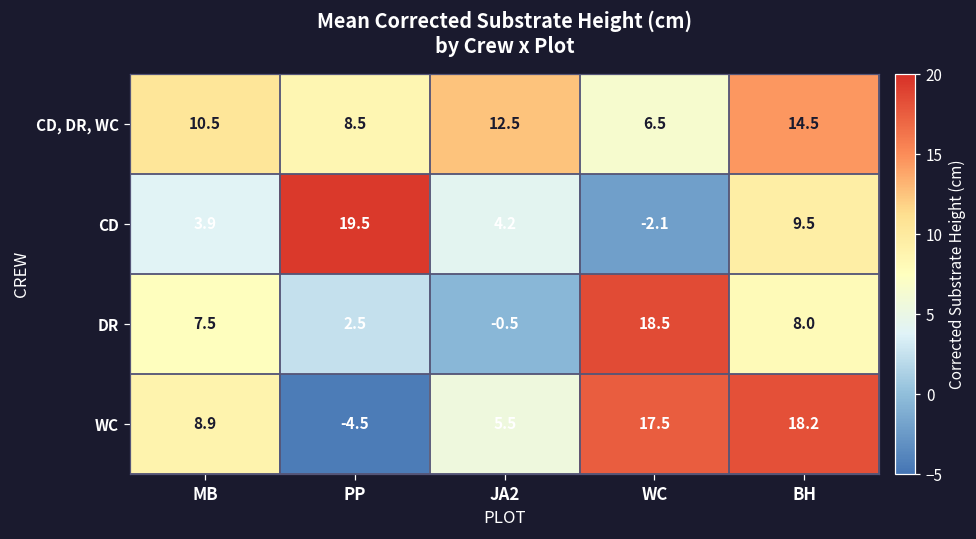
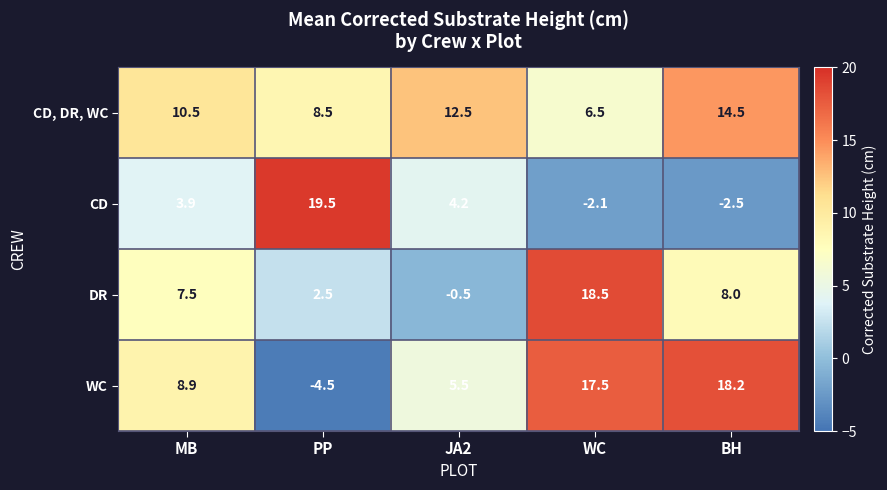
  {
    "CD, DR, WC": {
      "MB": 10.5,
      "PP": 8.5,
      "JA2": 12.5,
      "WC": 6.5,
      "BH": 14.5
    },
    "CD": {
      "PP": 19.5,
      "WC": -2.1,
-     "BH": 9.5
+     "BH": -2.5
    },
    "DR": {
      "MB": 7.5,
      "PP": 2.5,
      "JA2": -0.5,
      "WC": 18.5,
      "BH": 8.0
    },
    "WC": {
      "MB": 8.9,
      "PP": -4.5,
      "WC": 17.5,
      "BH": 18.2
    }
  }
